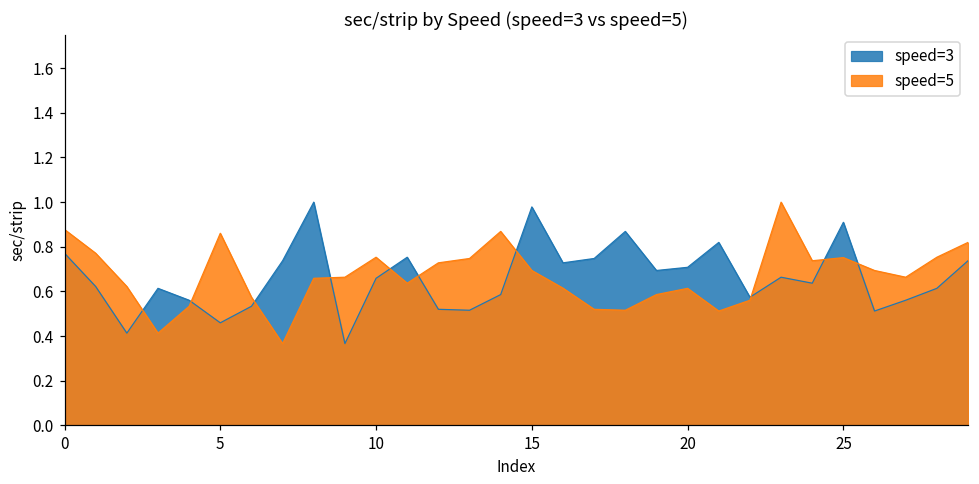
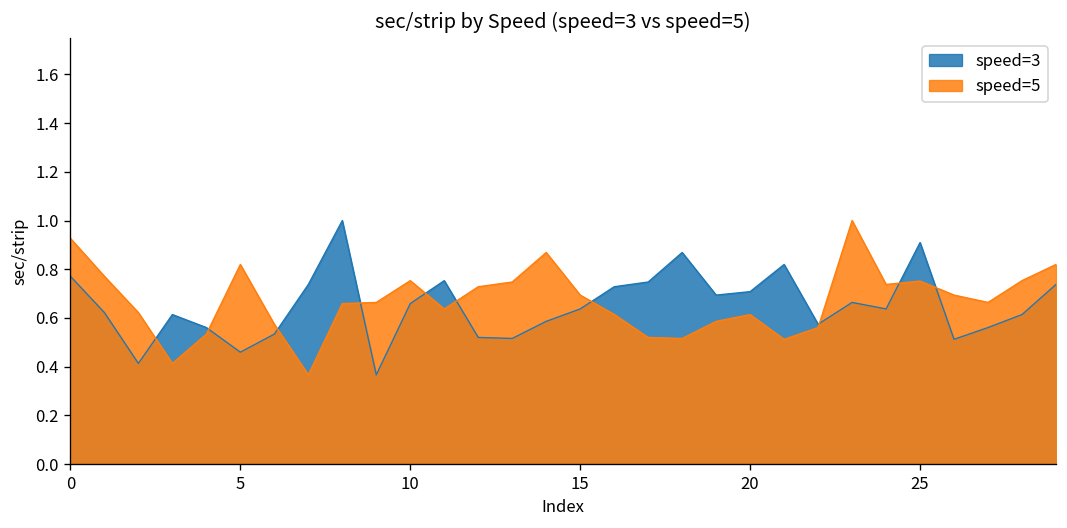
  {
    "speed=3": {
      "0": 0.77,
      "5": 0.46,
      "10": 0.66,
-     "15": 0.98,
+     "15": 0.64,
      "20": 0.71,
      "25": 0.91
    },
    "speed=5": {
-     "0": 0.88,
-     "5": 0.86,
+     "0": 0.93,
+     "5": 0.82,
      "10": 0.75,
      "15": 0.69,
      "20": 0.61,
      "25": 0.75
    }
  }
